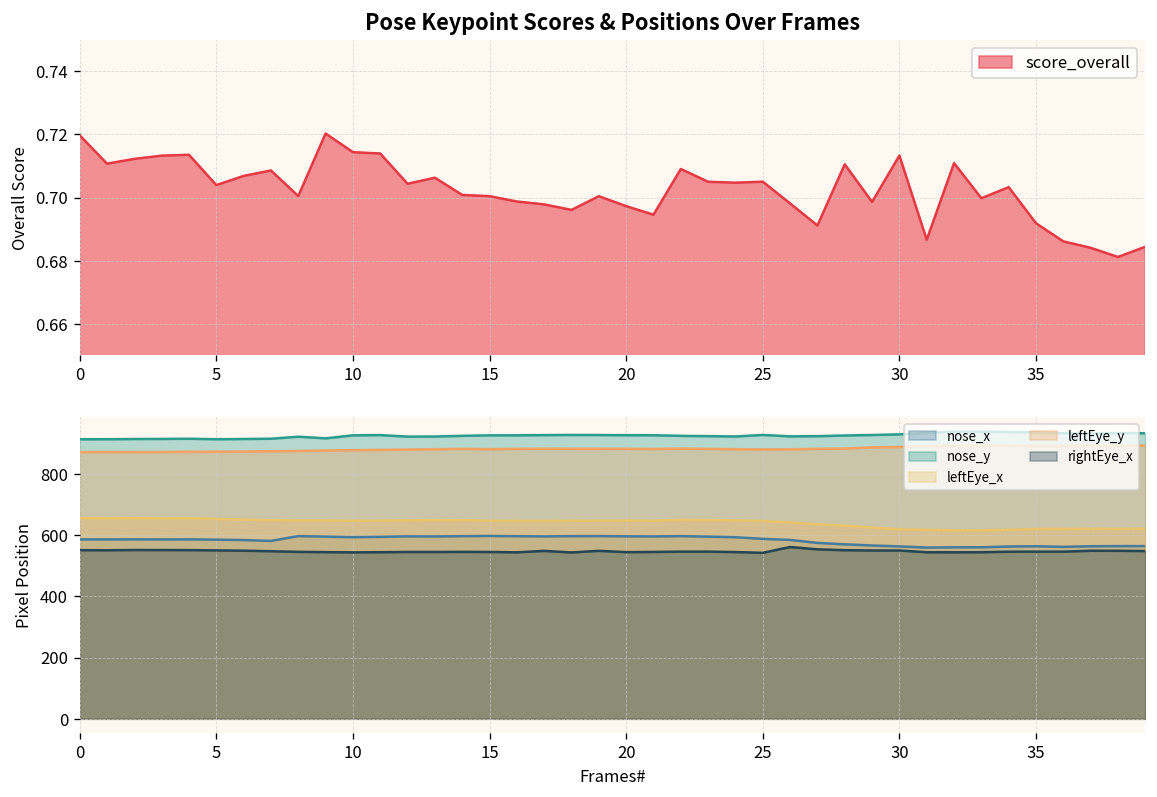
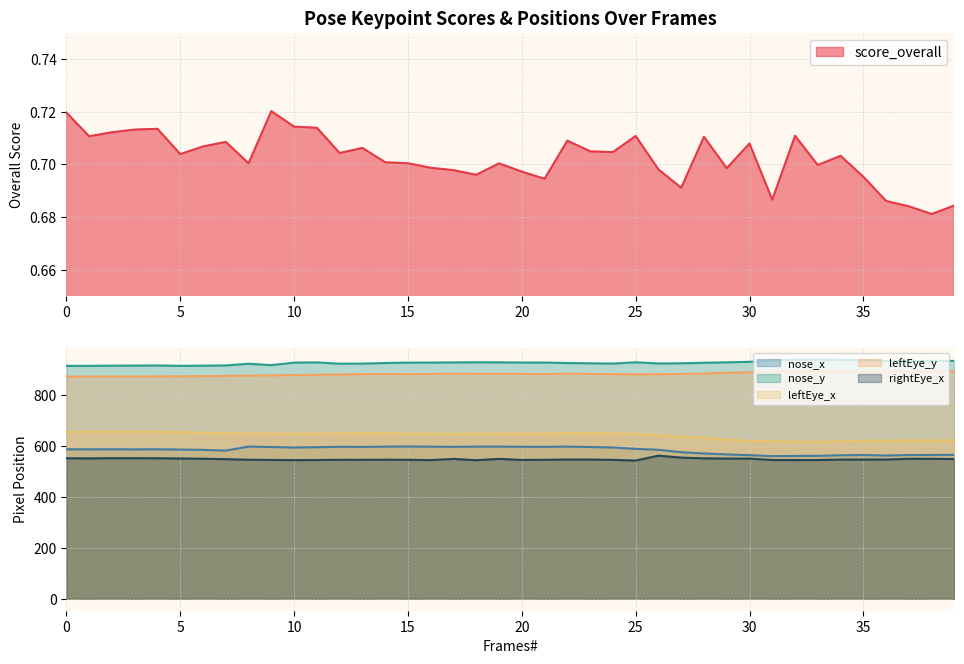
  {
    "Pose Keypoint Scores & Positions Over Frames": {
      "0": 0.720,
      "5": 0.704,
      "10": 0.714,
      "15": 0.700,
      "20": 0.697,
-     "25": 0.705,
-     "30": 0.713,
-     "35": 0.692
+     "25": 0.711,
+     "30": 0.708,
+     "35": 0.695
    }
  }
